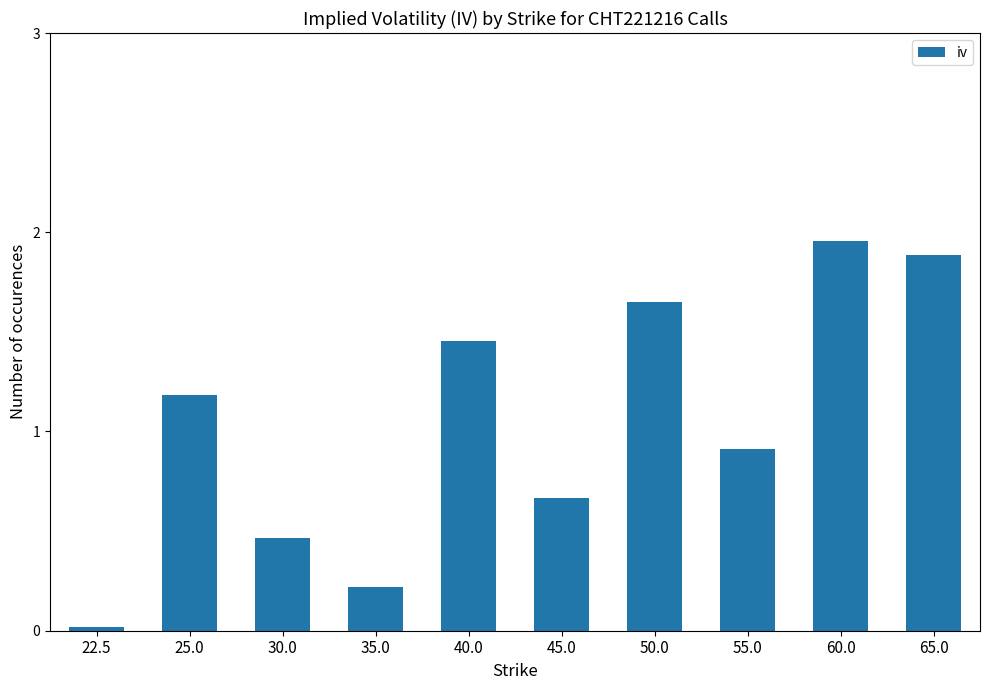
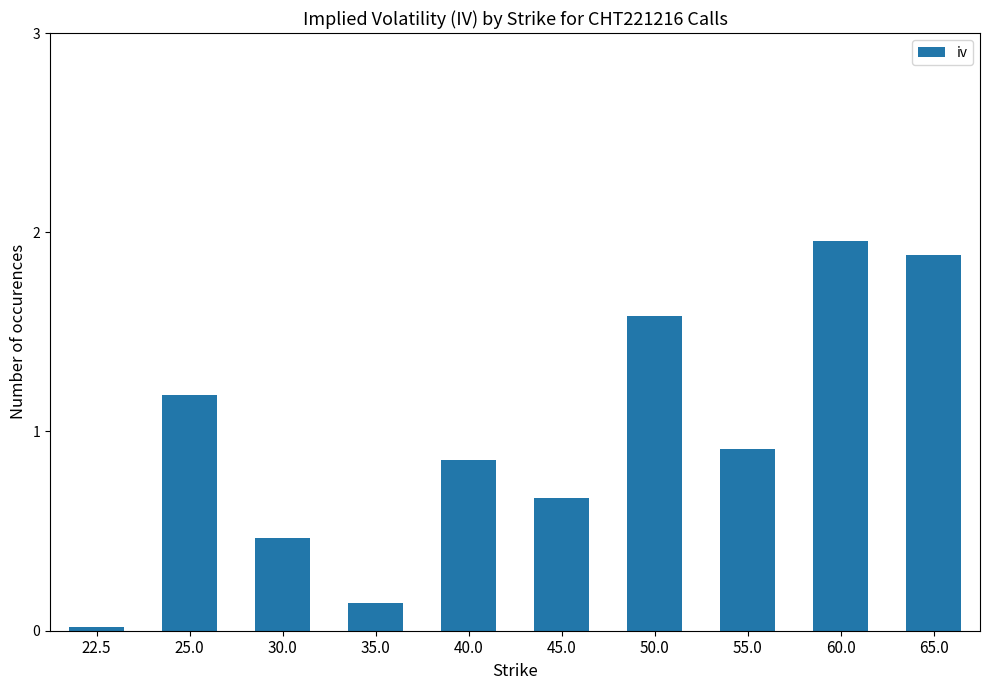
  {
    "22.5": 0.02,
    "25.0": 1.18,
    "30.0": 0.47,
-   "35.0": 0.22,
-   "40.0": 1.46,
+   "35.0": 0.14,
+   "40.0": 0.86,
    "45.0": 0.67,
-   "50.0": 1.65,
+   "50.0": 1.58,
    "55.0": 0.91,
    "60.0": 1.96,
    "65.0": 1.89
  }
